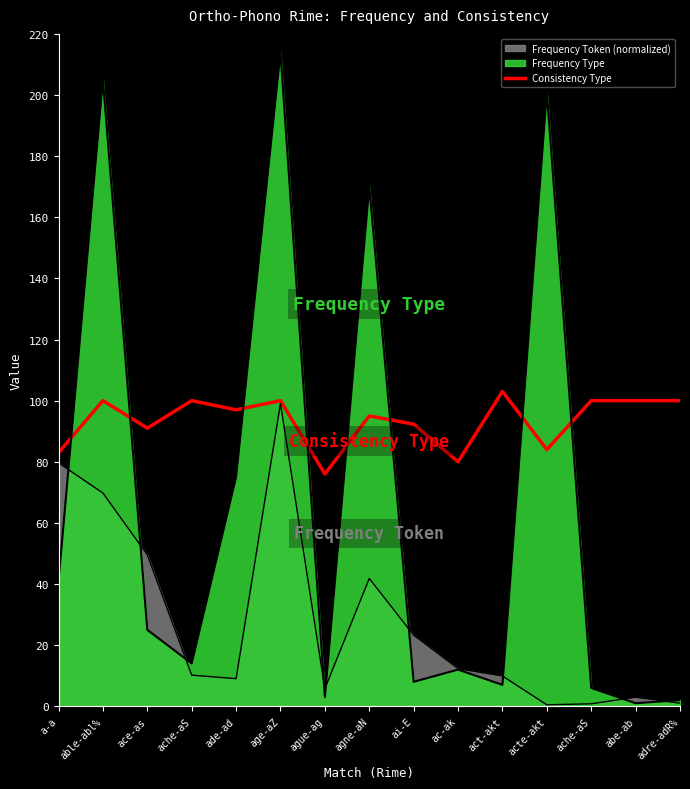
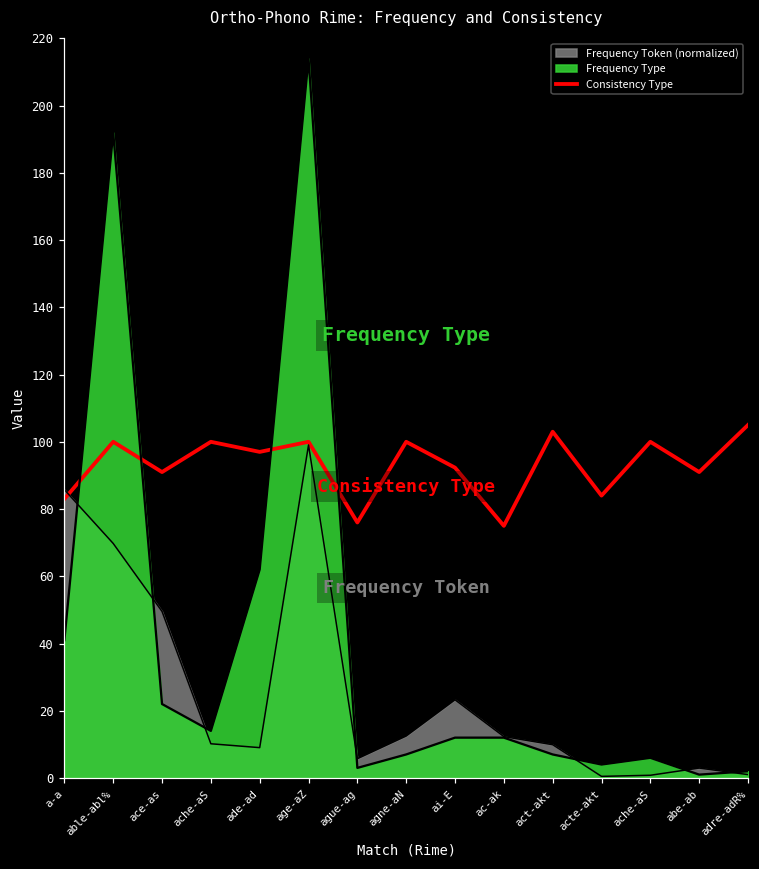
  {
    "Frequency Token (normalized)": {
-     "a-a": 80,
+     "a-a": 86,
      "able-abl%": 70,
      "ace-as": 50,
      "ade-ad": 9,
      "age-aZ": 99,
      "ague-ag": 6,
-     "agne-aN": 42,
+     "agne-aN": 12,
      "ai-E": 23,
      "act-akt": 10,
      "acte-akt": 0,
      "abe-ab": 3,
      "adre-adR%": 1
    },
    "Consistency Type": {
      "a-a": 83,
      "able-abl%": 100,
      "ace-as": 91,
      "ade-ad": 97,
      "age-aZ": 100,
      "ague-ag": 76,
-     "agne-aN": 95,
+     "agne-aN": 100,
      "ai-E": 92,
-     "ac-ak": 80,
+     "ac-ak": 75,
      "act-akt": 103,
      "acte-akt": 84,
-     "abe-ab": 100,
-     "adre-adR%": 100
+     "abe-ab": 91,
+     "adre-adR%": 105
    },
    "Frequency Type": {
      "a-a": 41,
-     "able-abl%": 205,
-     "ace-as": 25,
-     "ade-ad": 75,
+     "able-abl%": 192,
+     "ace-as": 22,
+     "ade-ad": 62,
      "age-aZ": 214,
      "ague-ag": 3,
-     "agne-aN": 170,
-     "ai-E": 8,
+     "agne-aN": 7,
+     "ai-E": 12,
      "act-akt": 7,
-     "acte-akt": 201,
+     "acte-akt": 4,
      "abe-ab": 1,
      "adre-adR%": 2
    }
  }
